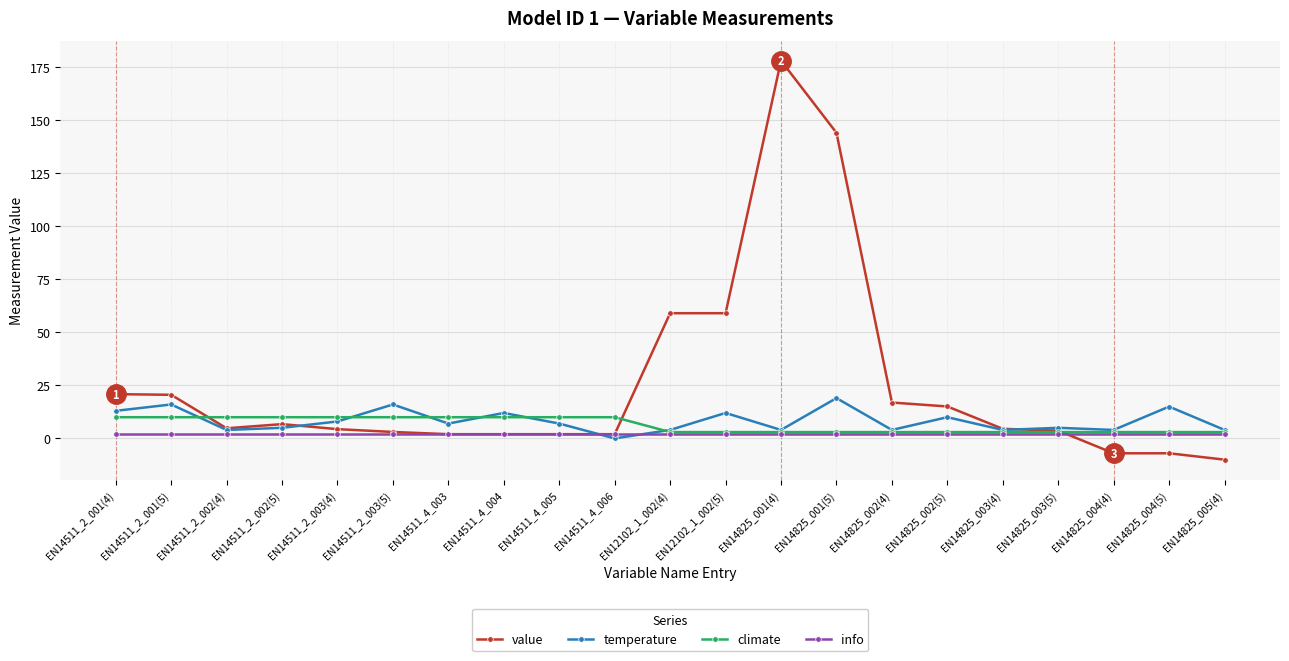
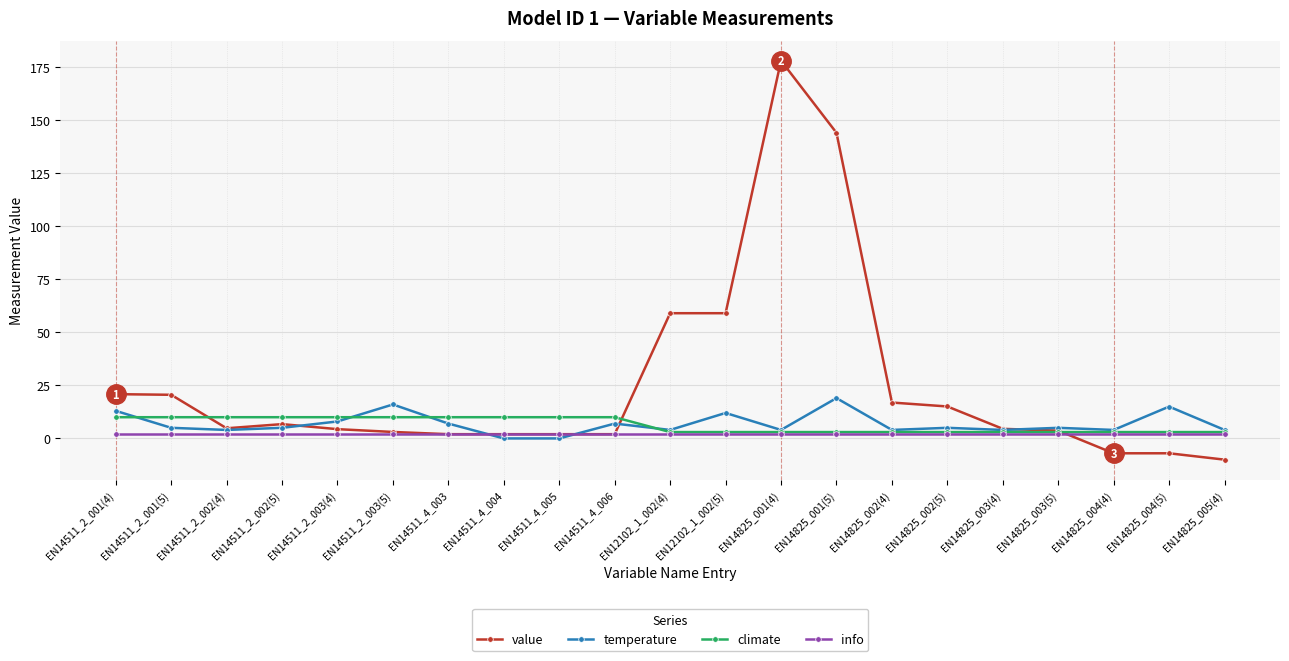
  {
    "temperature": {
      "EN14511_2_001(4)": 13,
-     "EN14511_2_001(5)": 16,
+     "EN14511_2_001(5)": 5,
      "EN14511_2_002(5)": 5,
      "EN14511_2_003(4)": 8,
      "EN14511_2_003(5)": 16,
      "EN14511_4_003": 7,
-     "EN14511_4_004": 12,
-     "EN14511_4_005": 7,
-     "EN14511_4_006": 0,
+     "EN14511_4_004": 0,
+     "EN14511_4_005": 0,
+     "EN14511_4_006": 7,
      "EN12102_1_002(5)": 12,
      "EN14825_001(5)": 19,
-     "EN14825_002(5)": 10,
+     "EN14825_002(5)": 5,
      "EN14825_003(5)": 5,
      "EN14825_004(5)": 15
    },
    "climate": {
      "EN14511_2_001(4)": 10,
      "EN14511_2_001(5)": 10,
      "EN14511_2_002(4)": 10,
      "EN14511_2_002(5)": 10,
      "EN14511_2_003(4)": 10,
      "EN14511_2_003(5)": 10,
      "EN14511_4_003": 10,
      "EN14511_4_004": 10,
      "EN14511_4_005": 10,
      "EN14511_4_006": 10
    },
    "info": {
      "EN14511_2_001(4)": 2,
      "EN14511_2_001(5)": 2,
      "EN14511_2_002(4)": 2,
      "EN14511_2_002(5)": 2,
      "EN14511_2_003(4)": 2
    }
  }
